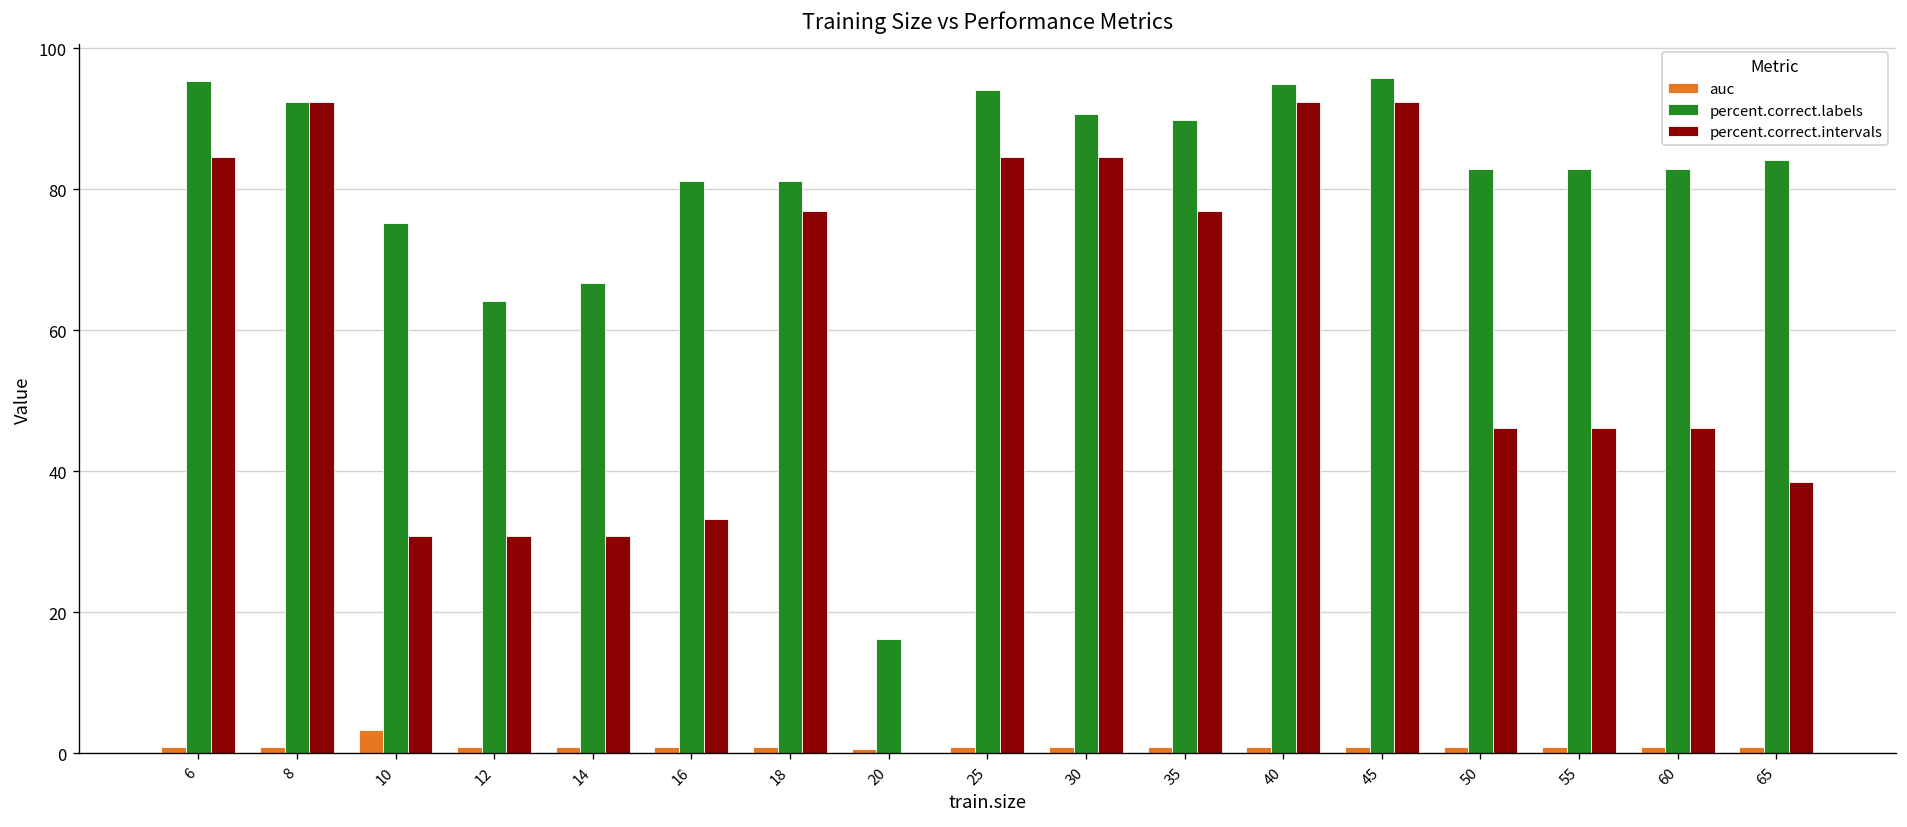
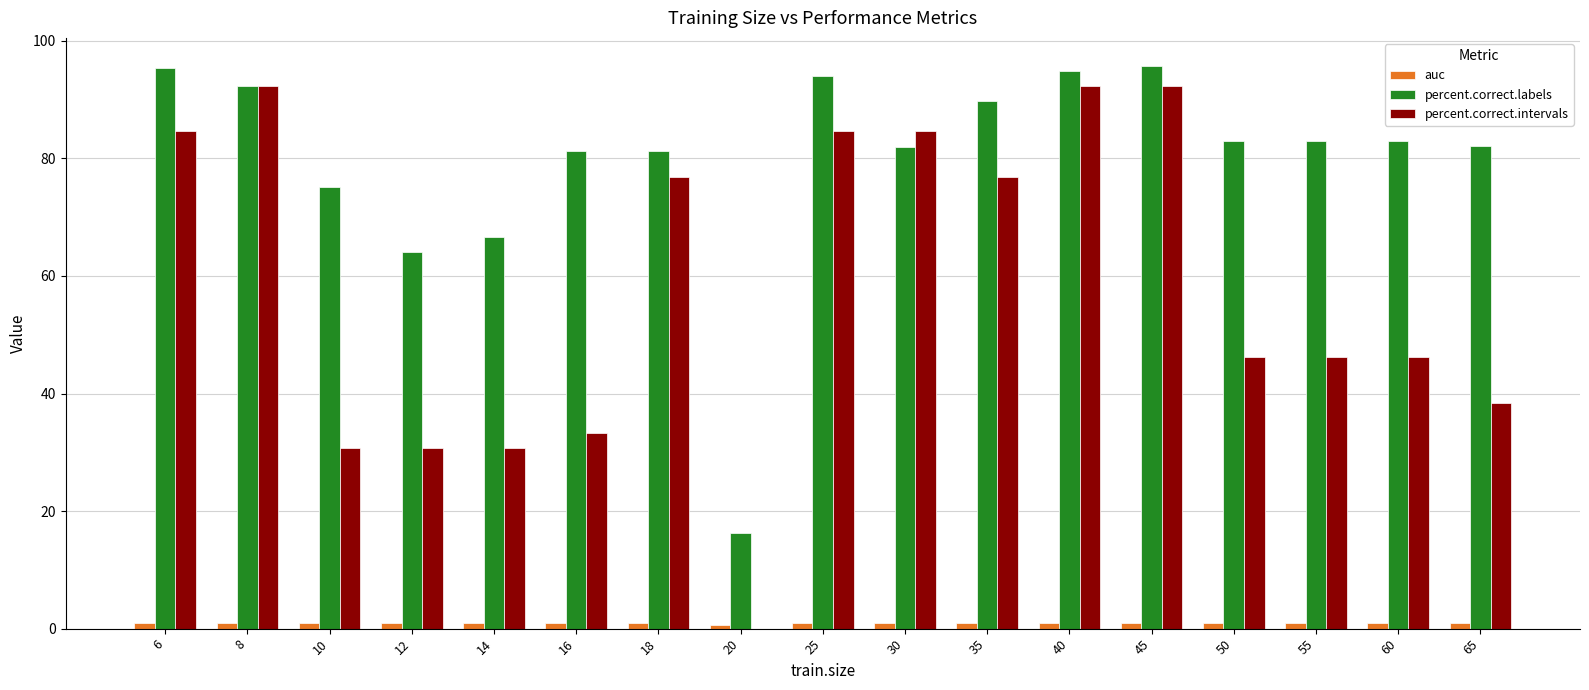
  {
    "auc": {
      "6": 1,
      "8": 1,
-     "10": 3,
+     "10": 1,
      "12": 1,
      "14": 1,
      "16": 1,
      "18": 1,
      "20": 1,
      "25": 1,
      "30": 1,
      "35": 1,
      "40": 1,
      "45": 1,
      "50": 1,
      "55": 1,
      "60": 1,
      "65": 1
    },
    "percent.correct.labels": {
      "6": 95,
      "8": 92,
      "10": 75,
      "12": 64,
      "14": 67,
      "16": 81,
      "18": 81,
      "20": 16,
      "25": 94,
-     "30": 91,
+     "30": 82,
      "35": 90,
      "40": 95,
      "45": 96,
      "50": 83,
      "55": 83,
      "60": 83,
-     "65": 84
+     "65": 82
    },
    "percent.correct.intervals": {
      "6": 85,
      "8": 92,
      "10": 31,
      "12": 31,
      "14": 31,
      "16": 33,
      "18": 77,
      "20": 0,
      "25": 85,
      "30": 85,
      "35": 77,
      "40": 92,
      "45": 92,
      "50": 46,
      "55": 46,
      "60": 46,
      "65": 38
    }
  }
